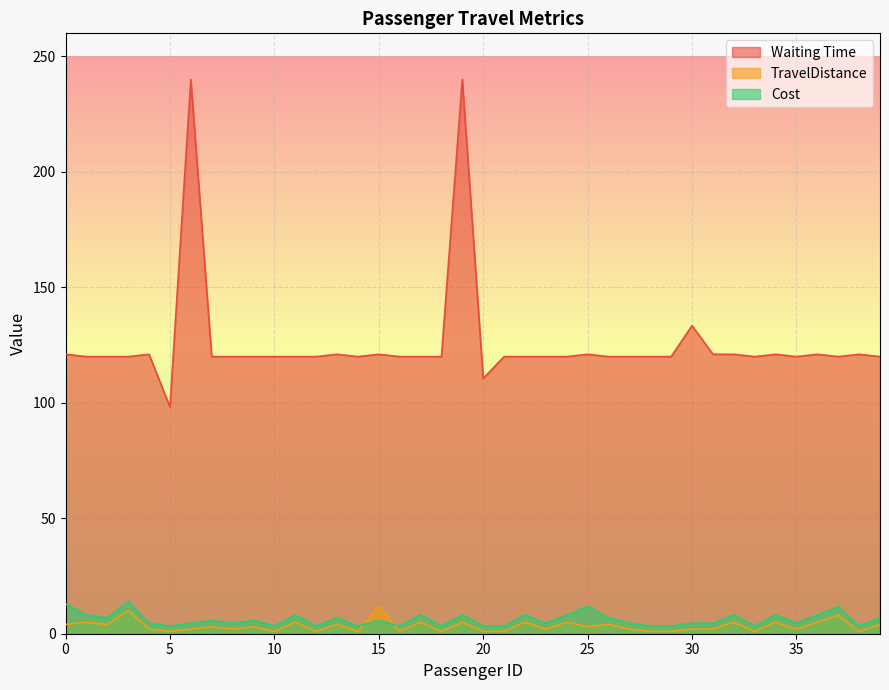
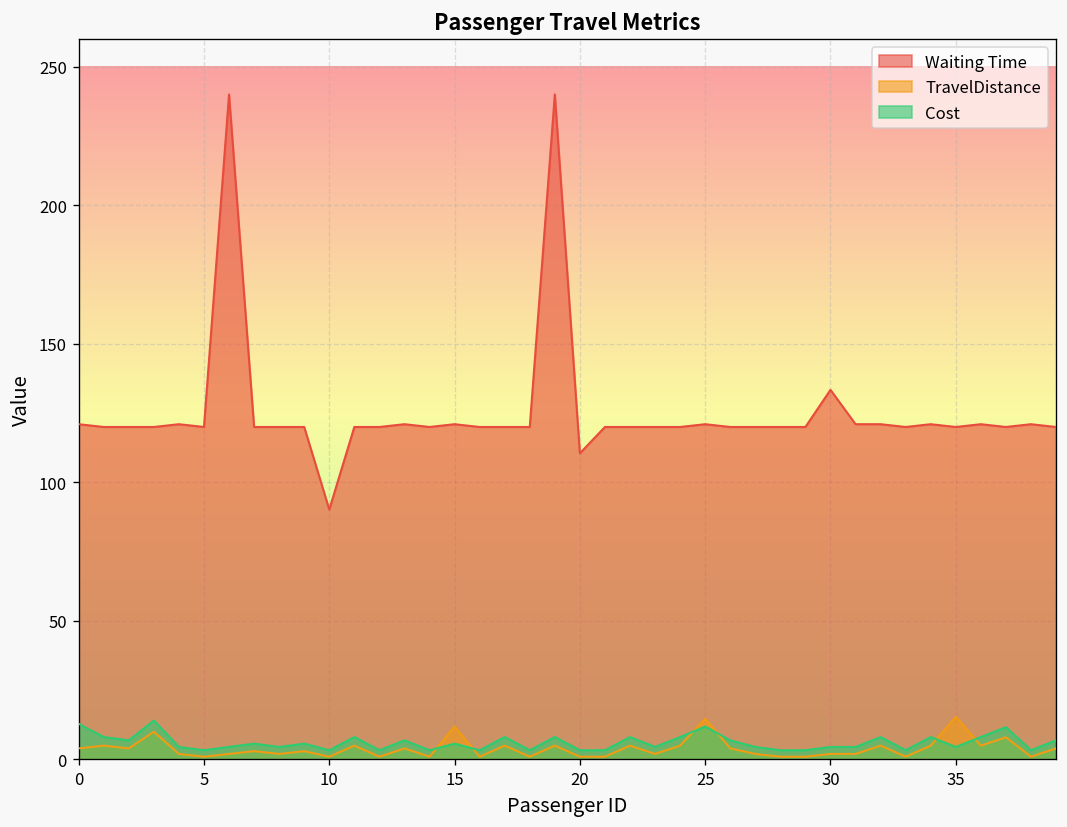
  {
    "Waiting Time": {
      "0": 121,
-     "5": 98,
-     "10": 120,
+     "5": 120,
+     "10": 90,
      "15": 121,
      "20": 111,
      "25": 121,
      "30": 133,
      "35": 120
    },
    "TravelDistance": {
      "0": 4,
      "5": 1,
      "10": 1,
      "15": 12,
      "20": 1,
-     "25": 3,
+     "25": 15,
      "30": 2,
-     "35": 2
+     "35": 15
    },
    "Cost": {
      "0": 13,
      "5": 3,
      "10": 3,
      "15": 6,
      "20": 3,
      "25": 12,
      "30": 5,
      "35": 5
    }
  }
